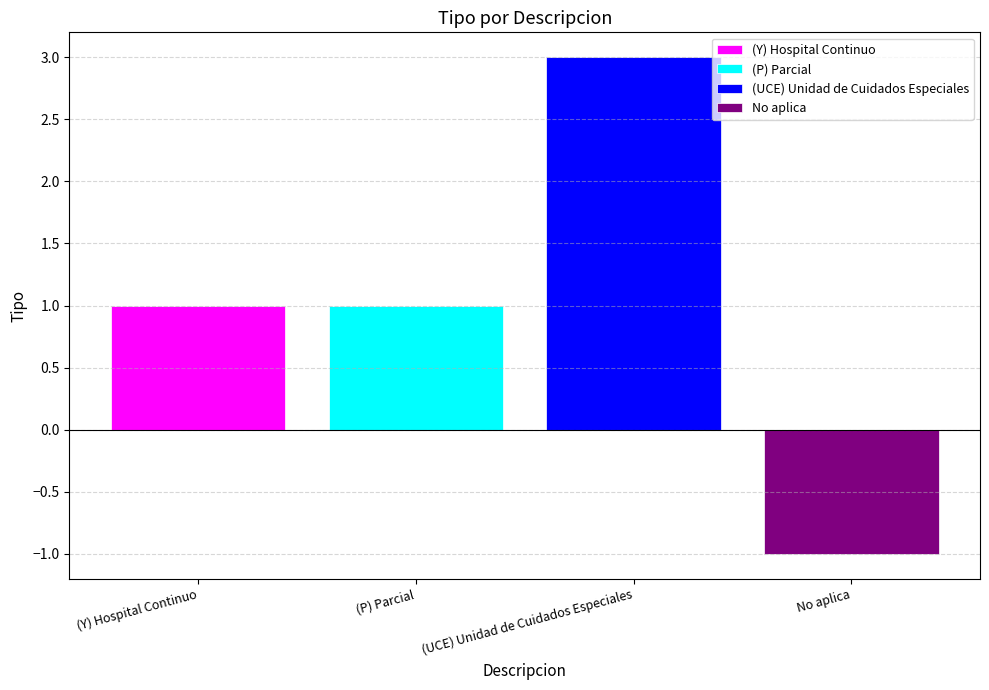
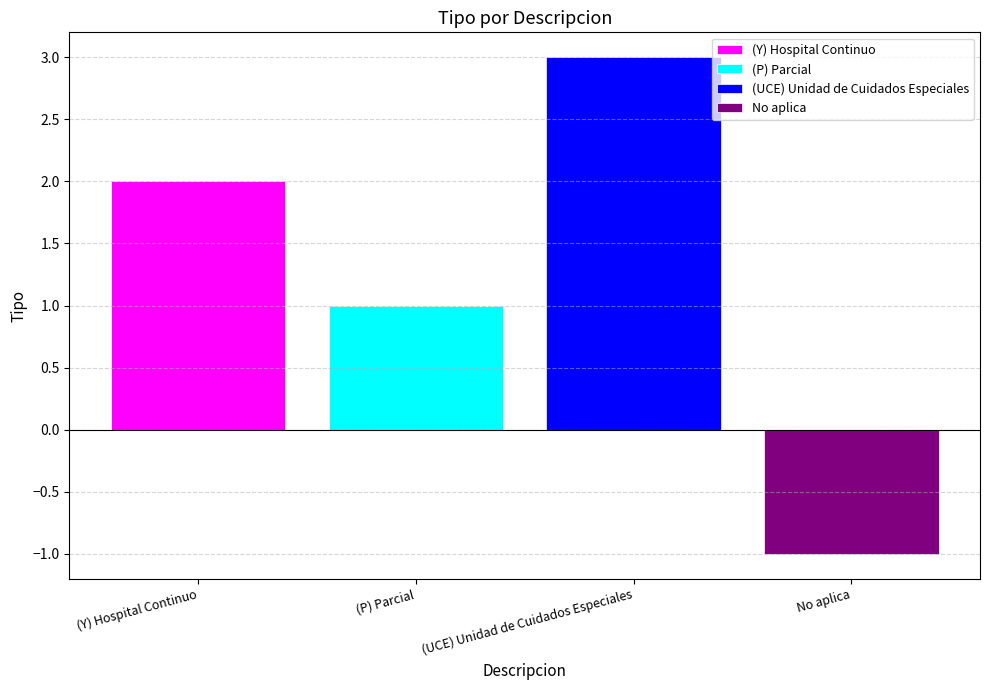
  {
-   "(Y) Hospital Continuo": 1,
+   "(Y) Hospital Continuo": 2,
    "(P) Parcial": 1,
    "(UCE) Unidad de Cuidados Especiales": 3,
    "No aplica": -1
  }
